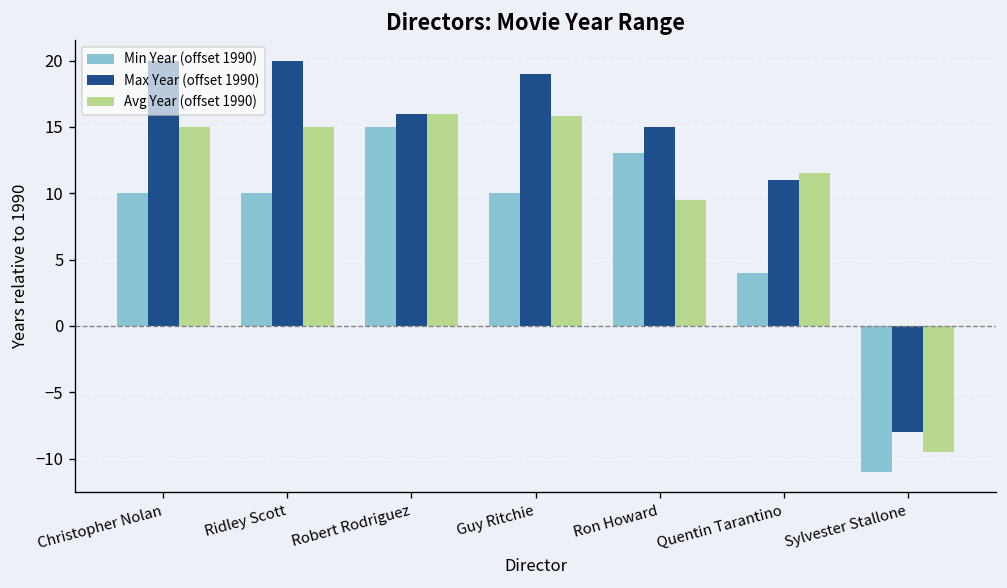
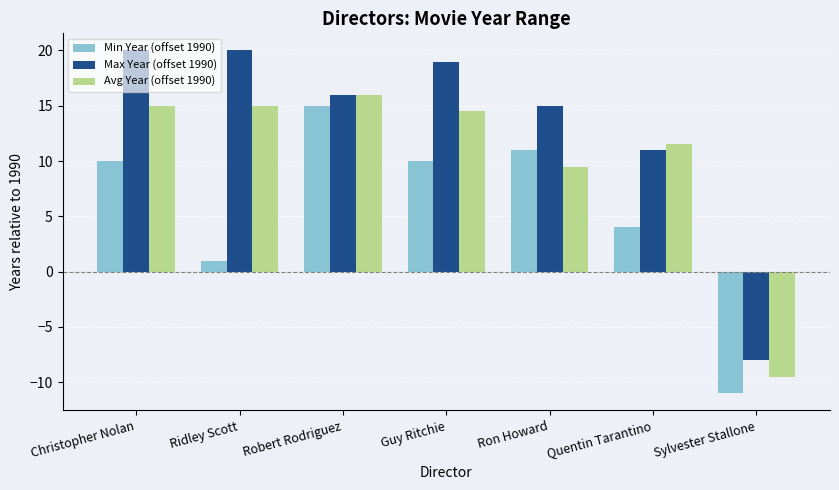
  {
    "Min Year (offset 1990)": {
      "Christopher Nolan": 10.0,
-     "Ridley Scott": 10.0,
+     "Ridley Scott": 1.0,
      "Robert Rodriguez": 15.0,
      "Guy Ritchie": 10.0,
-     "Ron Howard": 13.0,
+     "Ron Howard": 11.0,
      "Quentin Tarantino": 4.0,
      "Sylvester Stallone": -11.0
    },
    "Max Year (offset 1990)": {
      "Ridley Scott": 20.0,
      "Robert Rodriguez": 16.0,
      "Guy Ritchie": 19.0,
      "Ron Howard": 15.0,
      "Quentin Tarantino": 11.0,
      "Sylvester Stallone": -8.0
    },
    "Avg Year (offset 1990)": {
      "Christopher Nolan": 15.0,
      "Ridley Scott": 15.0,
      "Robert Rodriguez": 16.0,
-     "Guy Ritchie": 15.8,
+     "Guy Ritchie": 14.5,
      "Ron Howard": 9.5,
      "Quentin Tarantino": 11.5,
      "Sylvester Stallone": -9.5
    }
  }
